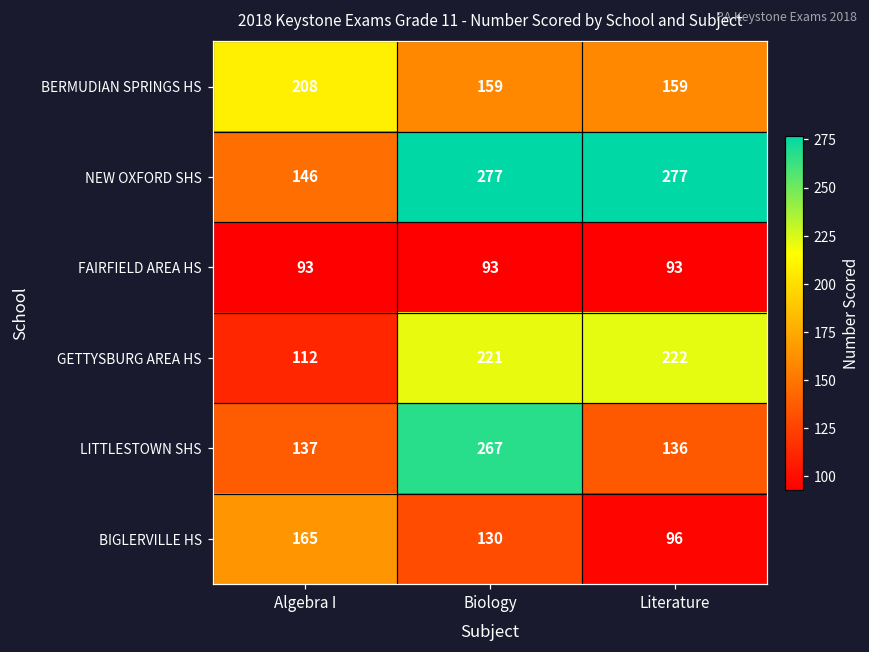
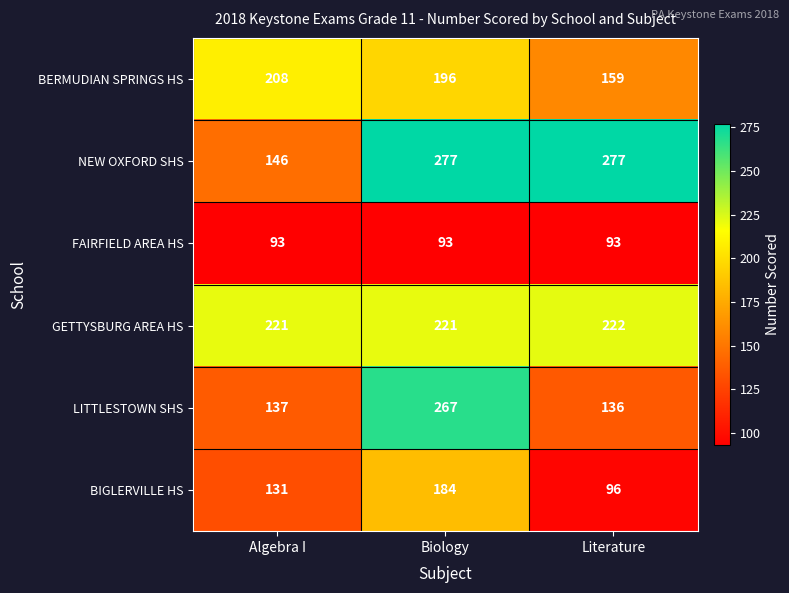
  {
    "BERMUDIAN SPRINGS HS": {
      "Algebra I": 208,
-     "Biology": 159,
+     "Biology": 196,
      "Literature": 159
    },
    "NEW OXFORD SHS": {
      "Algebra I": 146,
      "Biology": 277,
      "Literature": 277
    },
    "FAIRFIELD AREA HS": {
      "Algebra I": 93,
      "Biology": 93,
      "Literature": 93
    },
    "GETTYSBURG AREA HS": {
-     "Algebra I": 112,
+     "Algebra I": 221,
      "Biology": 221,
      "Literature": 222
    },
    "LITTLESTOWN SHS": {
      "Algebra I": 137,
      "Biology": 267,
      "Literature": 136
    },
    "BIGLERVILLE HS": {
-     "Algebra I": 165,
-     "Biology": 130,
+     "Algebra I": 131,
+     "Biology": 184,
      "Literature": 96
    }
  }
